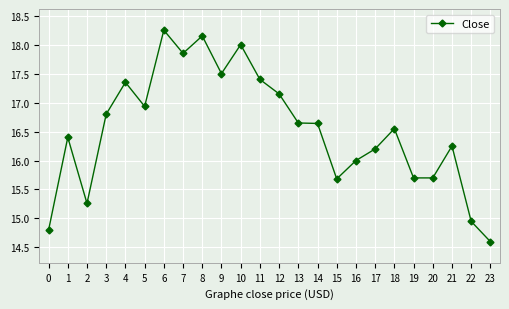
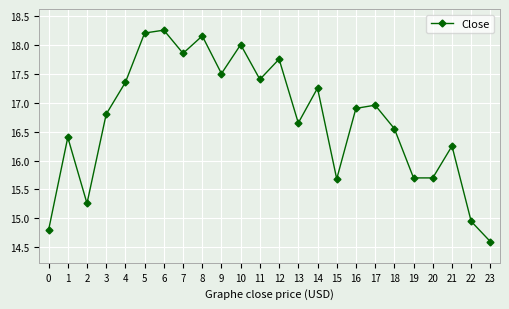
  {
    "0": 14.8,
    "1": 16.4,
    "2": 15.3,
    "3": 16.8,
    "4": 17.4,
-   "5": 16.9,
+   "5": 18.2,
    "6": 18.3,
    "7": 17.9,
    "8": 18.1,
    "9": 17.5,
    "10": 18.0,
    "11": 17.4,
-   "12": 17.1,
+   "12": 17.7,
    "13": 16.6,
-   "14": 16.6,
+   "14": 17.3,
    "15": 15.7,
-   "16": 16.0,
-   "17": 16.2,
+   "16": 16.9,
+   "17": 17.0,
    "18": 16.5,
    "19": 15.7,
    "20": 15.7,
    "21": 16.3,
    "22": 14.9,
    "23": 14.6
  }
